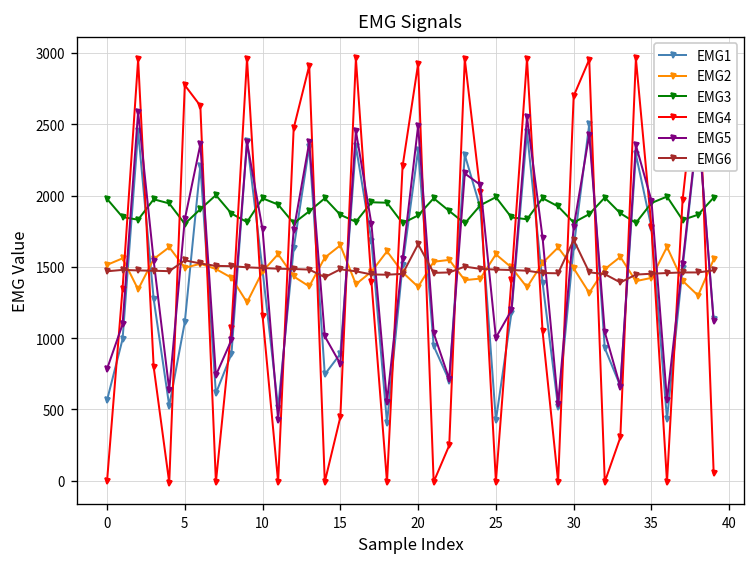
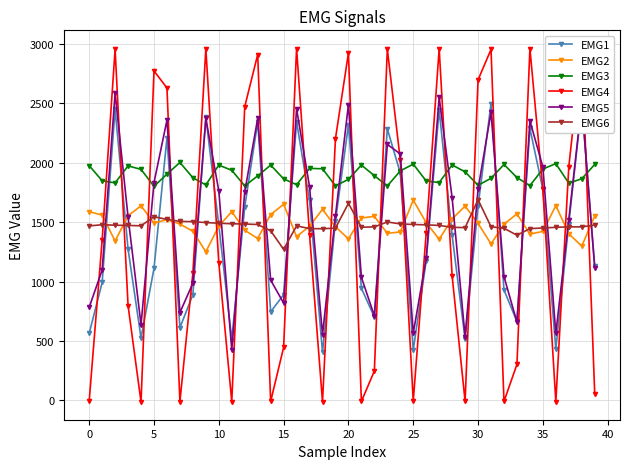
  {
    "EMG1": {
      "0": 570,
      "5": 1110,
      "15": 890,
      "20": 2320,
      "25": 420,
      "30": 1640
    },
    "EMG2": {
-     "0": 1510,
+     "0": 1590,
      "5": 1490,
      "15": 1650,
      "20": 1360,
-     "25": 1590,
+     "25": 1690,
      "30": 1490,
      "35": 1420
    },
    "EMG3": {
      "0": 1980,
      "5": 1800,
      "10": 1980,
      "15": 1870,
      "20": 1860,
      "25": 1990,
      "30": 1810
    },
    "EMG4": {
      "0": -10,
      "5": 2770,
      "10": 1160,
      "15": 450,
      "20": 2920,
      "25": -10,
      "30": 2700
    },
    "EMG5": {
      "0": 780,
      "5": 1830,
      "10": 1760,
      "15": 820,
      "20": 2490,
-     "25": 1000,
+     "25": 570,
      "30": 1780
    },
    "EMG6": {
      "0": 1470,
      "5": 1550,
-     "15": 1480,
+     "15": 1270,
      "20": 1660,
      "25": 1480,
      "30": 1690,
      "35": 1450
    }
  }
